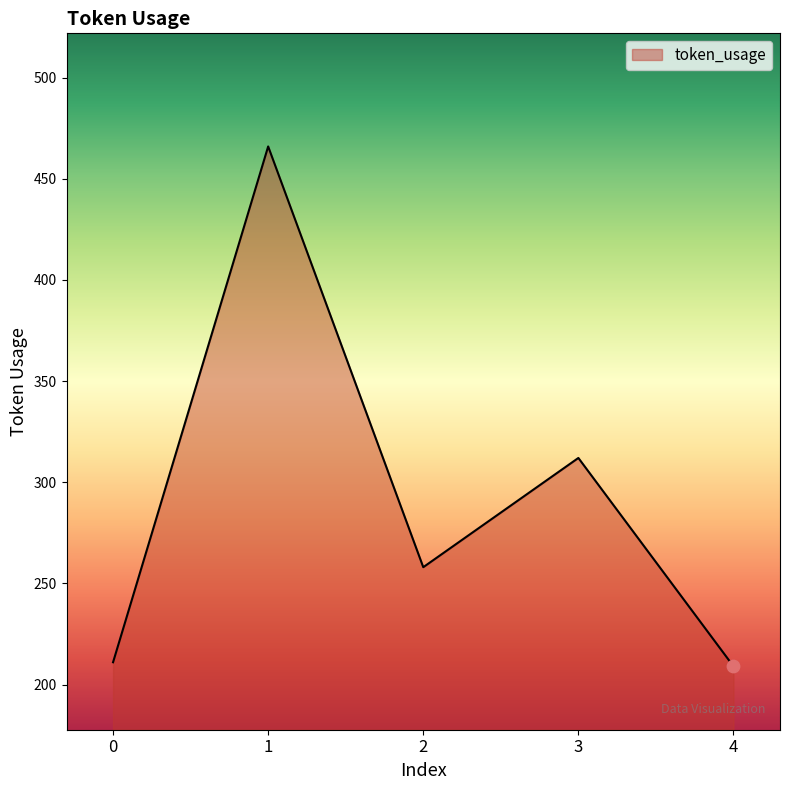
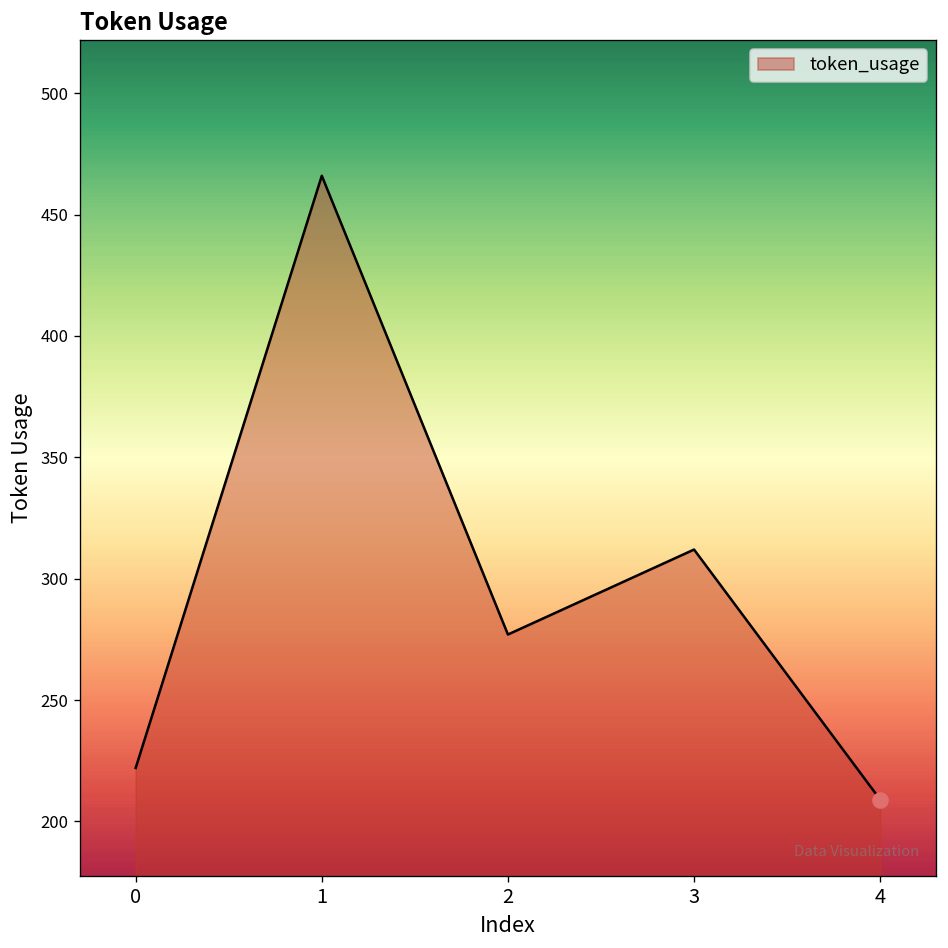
  {
    "token_usage": {
-     "0": 211,
+     "0": 222,
      "1": 466,
-     "2": 258,
+     "2": 277,
      "3": 312
    }
  }
